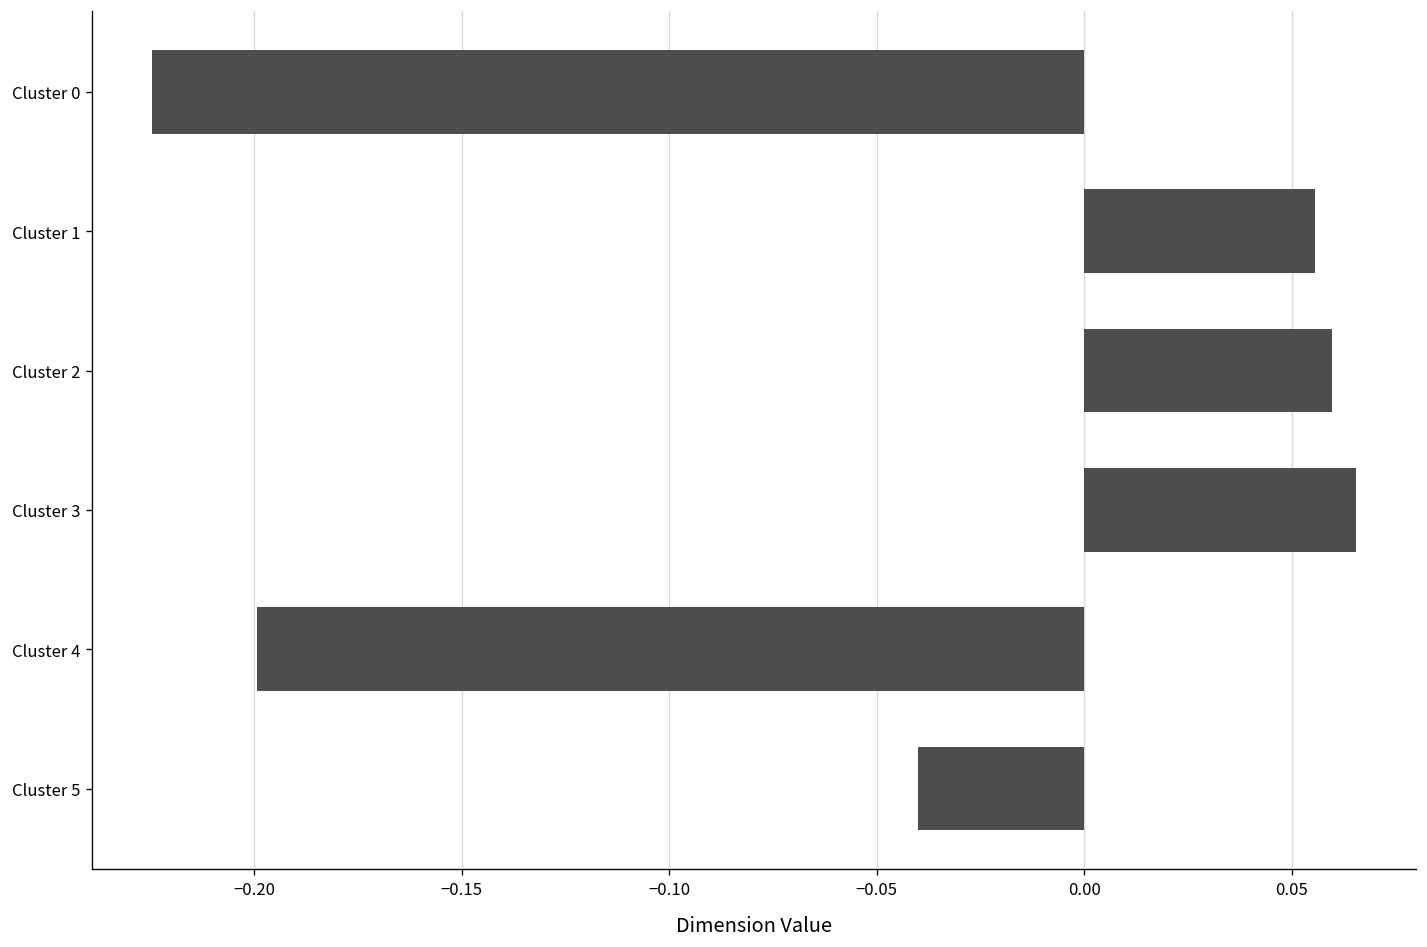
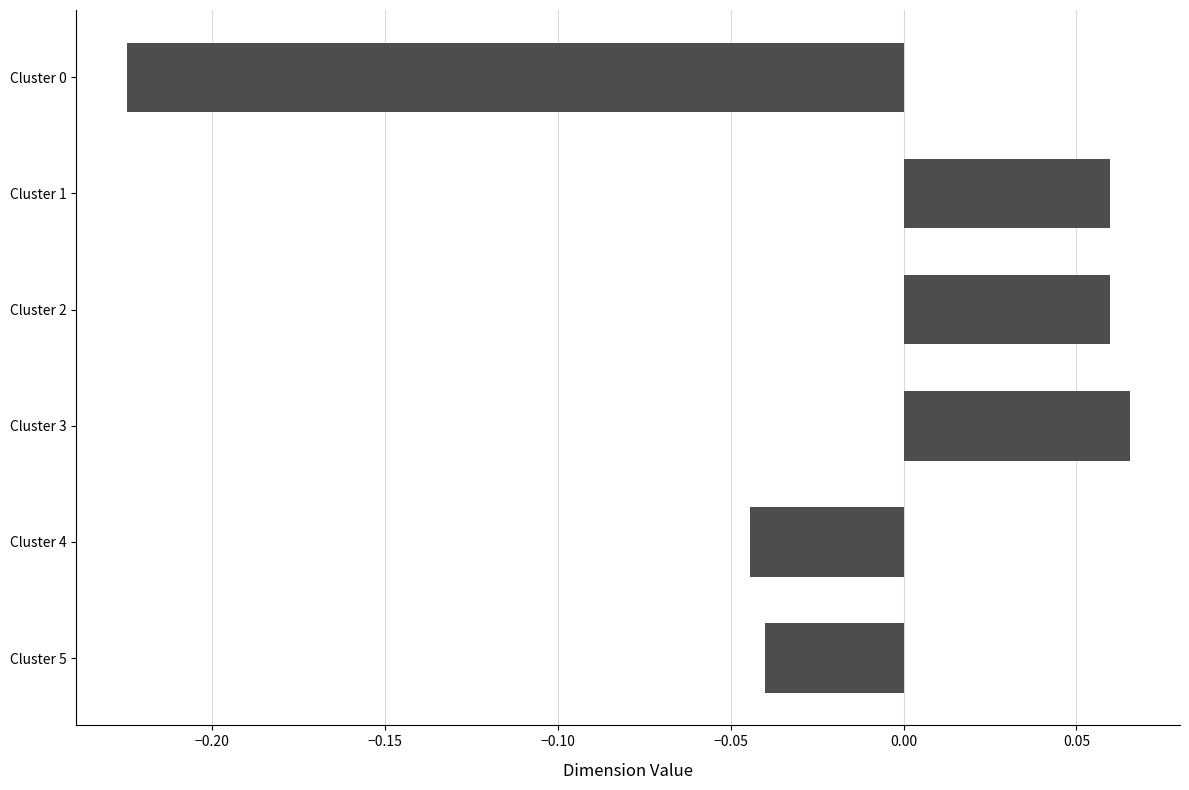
  {
    "Cluster 0": -0.225,
-   "Cluster 1": 0.056,
+   "Cluster 1": 0.060,
    "Cluster 2": 0.060,
    "Cluster 3": 0.065,
-   "Cluster 4": -0.199,
+   "Cluster 4": -0.044,
    "Cluster 5": -0.040
  }
